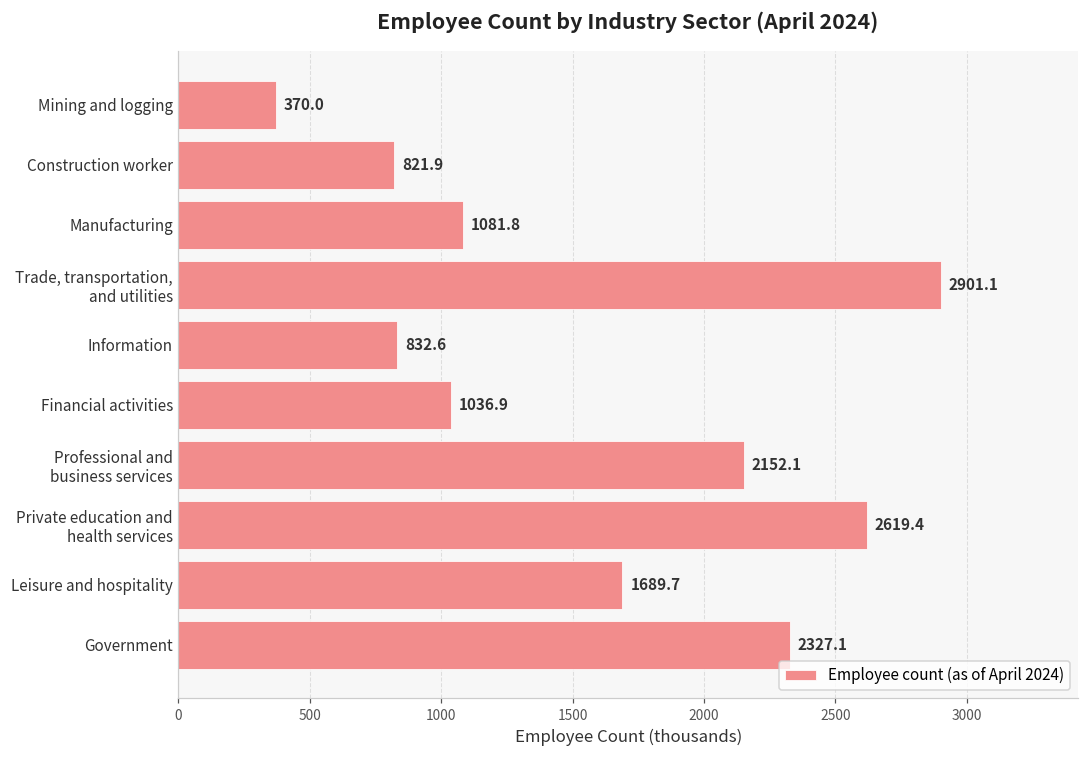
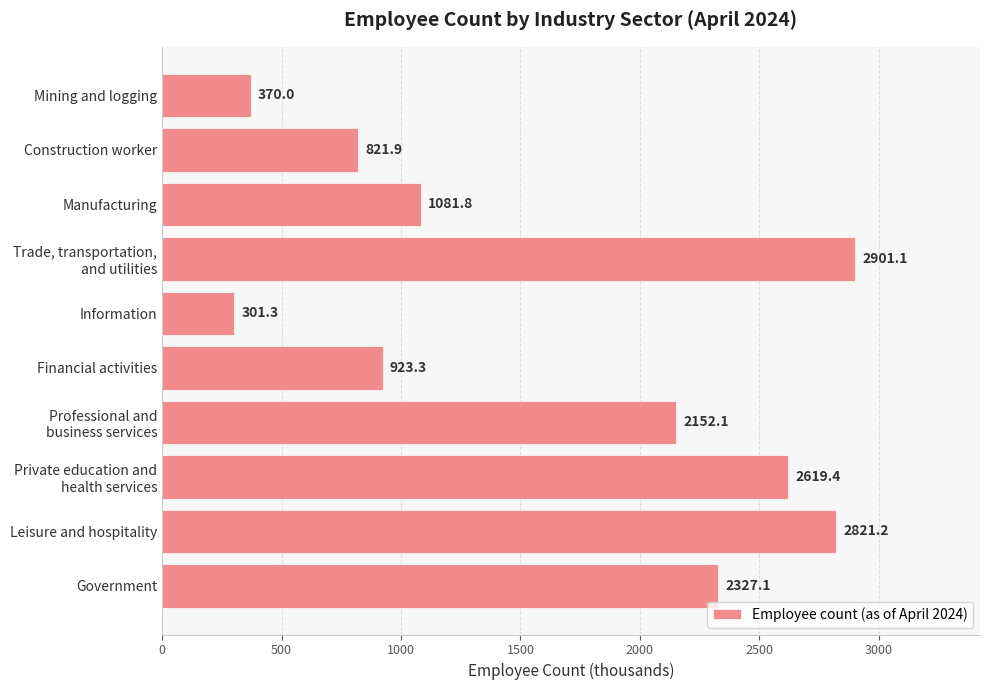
  {
    "Mining and logging": 370.0,
    "Construction worker": 821.9,
    "Manufacturing": 1081.8,
    "Trade, transportation, and utilities": 2901.1,
-   "Information": 832.6,
-   "Financial activities": 1036.9,
+   "Information": 301.3,
+   "Financial activities": 923.3,
    "Professional and business services": 2152.1,
    "Private education and health services": 2619.4,
-   "Leisure and hospitality": 1689.7,
+   "Leisure and hospitality": 2821.2,
    "Government": 2327.1
  }
